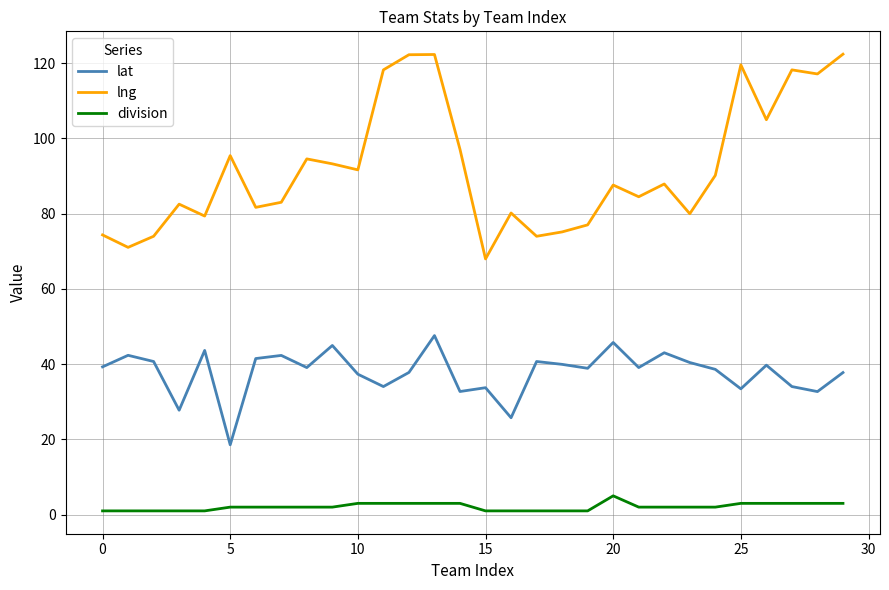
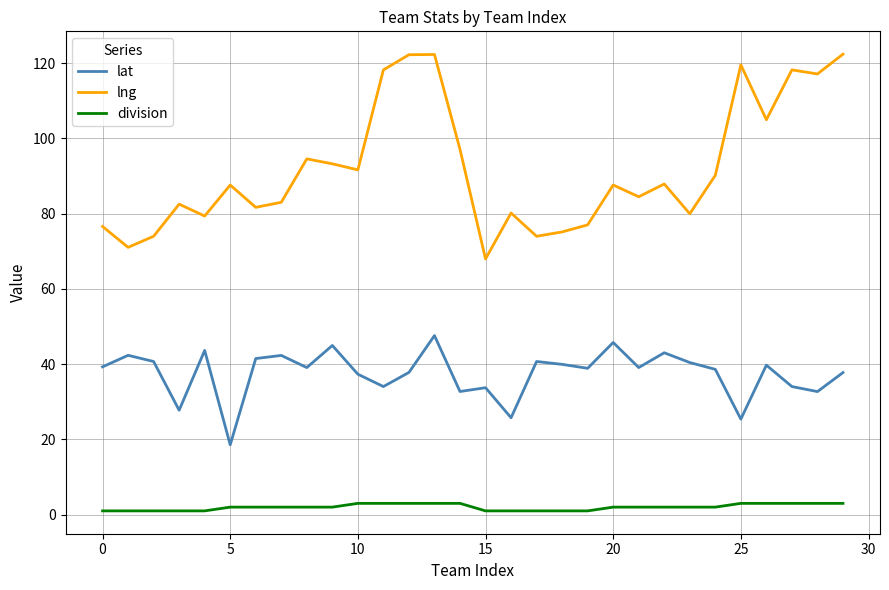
  {
    "lat": {
      "0": 39,
      "5": 19,
      "10": 37,
      "15": 34,
      "20": 46,
-     "25": 33
+     "25": 25
    },
    "lng": {
-     "0": 74,
-     "5": 95,
+     "0": 77,
+     "5": 88,
      "10": 92,
      "15": 68,
      "20": 88,
      "25": 120
    },
    "division": {
      "0": 1,
      "5": 2,
      "10": 3,
      "15": 1,
-     "20": 5,
+     "20": 2,
      "25": 3
    }
  }
